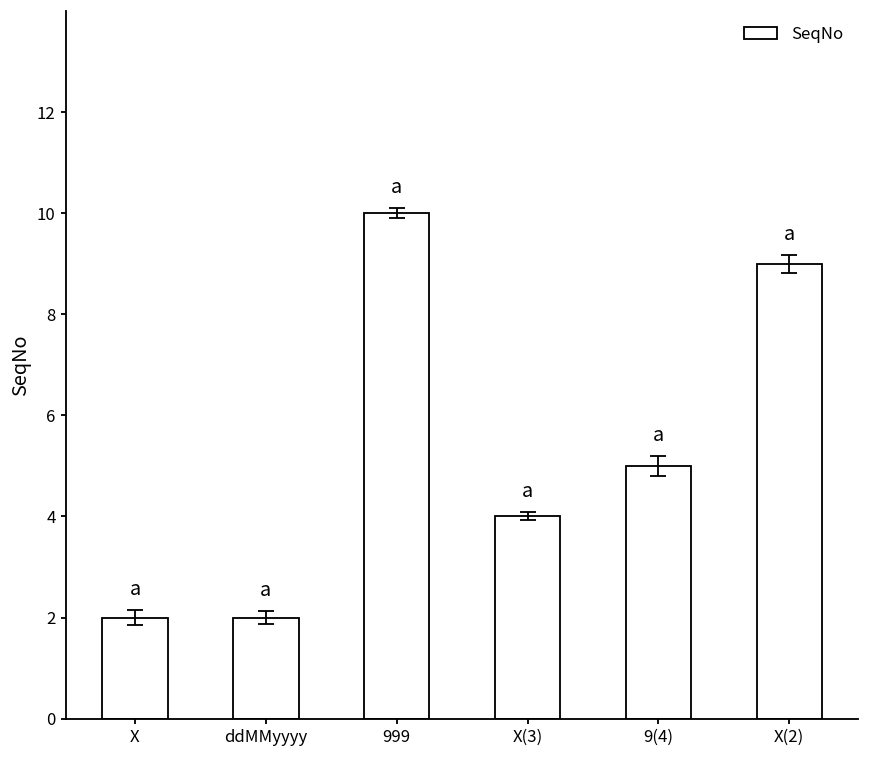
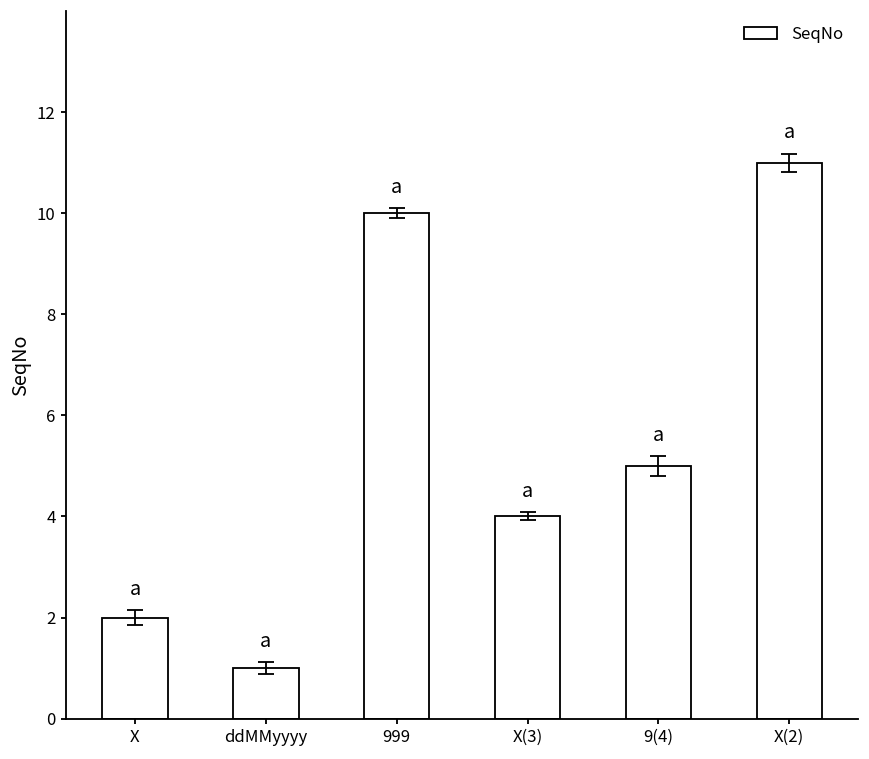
  {
    "SeqNo": {
      "X": 2,
-     "ddMMyyyy": 2,
+     "ddMMyyyy": 1,
      "999": 10,
      "X(3)": 4,
      "9(4)": 5,
-     "X(2)": 9
+     "X(2)": 11
    }
  }
